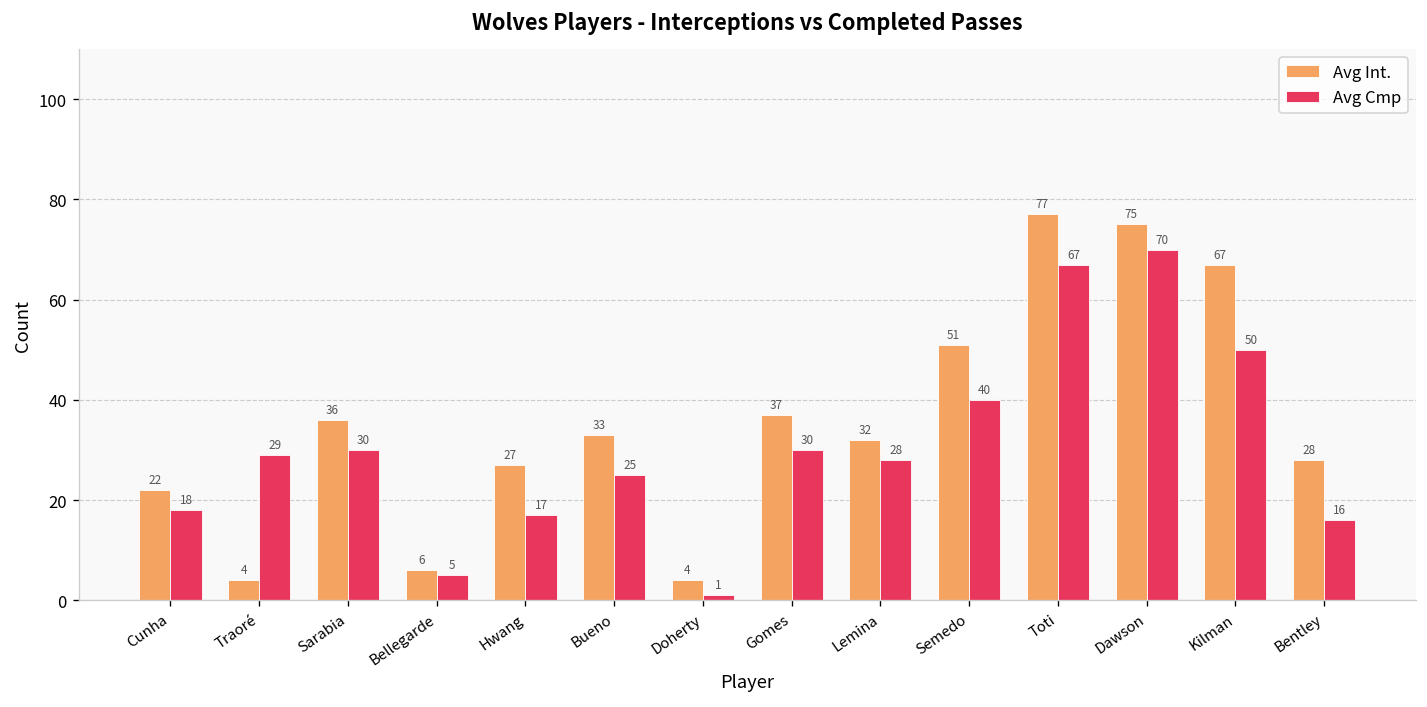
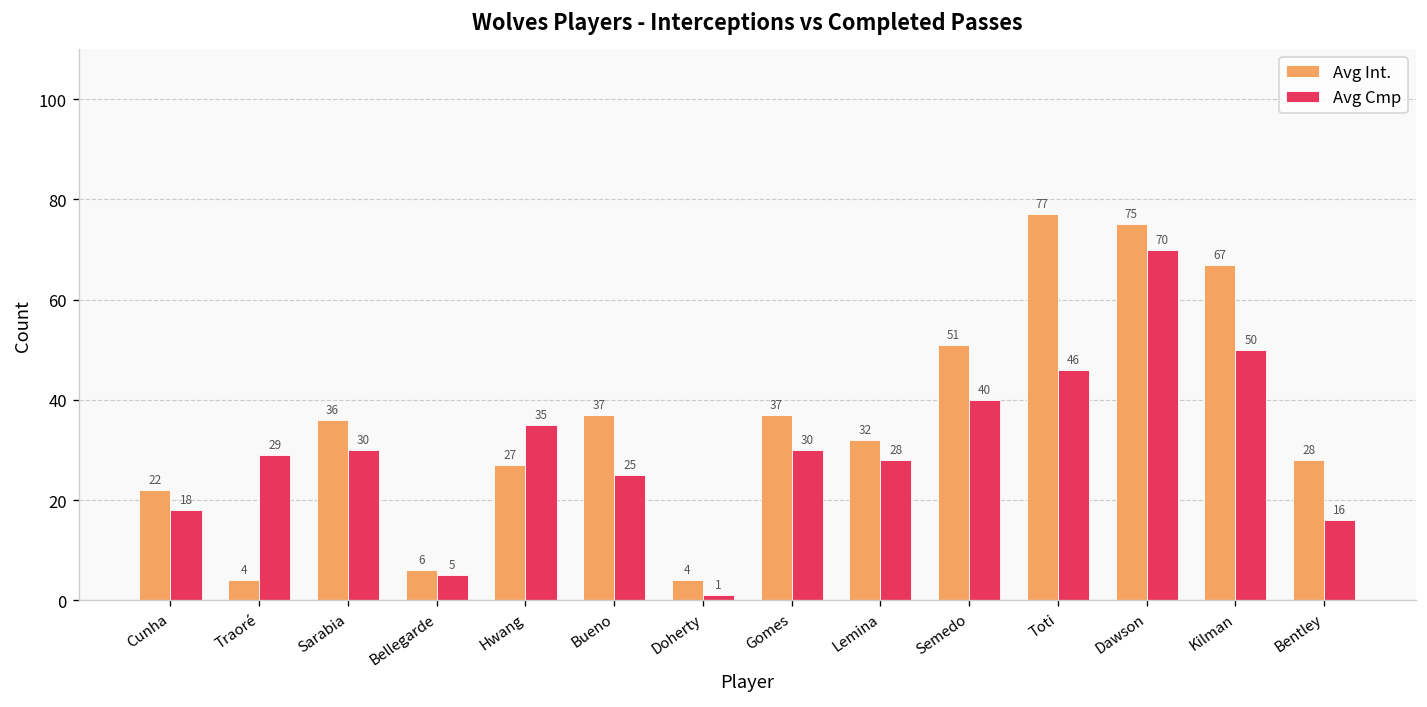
  {
    "Avg Int.": {
      "Cunha": 22,
      "Traoré": 4,
      "Sarabia": 36,
      "Bellegarde": 6,
      "Hwang": 27,
-     "Bueno": 33,
+     "Bueno": 37,
      "Doherty": 4,
      "Gomes": 37,
      "Lemina": 32,
      "Semedo": 51,
      "Toti": 77,
      "Dawson": 75,
      "Kilman": 67,
      "Bentley": 28
    },
    "Avg Cmp": {
      "Cunha": 18,
      "Traoré": 29,
      "Sarabia": 30,
      "Bellegarde": 5,
-     "Hwang": 17,
+     "Hwang": 35,
      "Bueno": 25,
      "Doherty": 1,
      "Gomes": 30,
      "Lemina": 28,
      "Semedo": 40,
-     "Toti": 67,
+     "Toti": 46,
      "Dawson": 70,
      "Kilman": 50,
      "Bentley": 16
    }
  }
